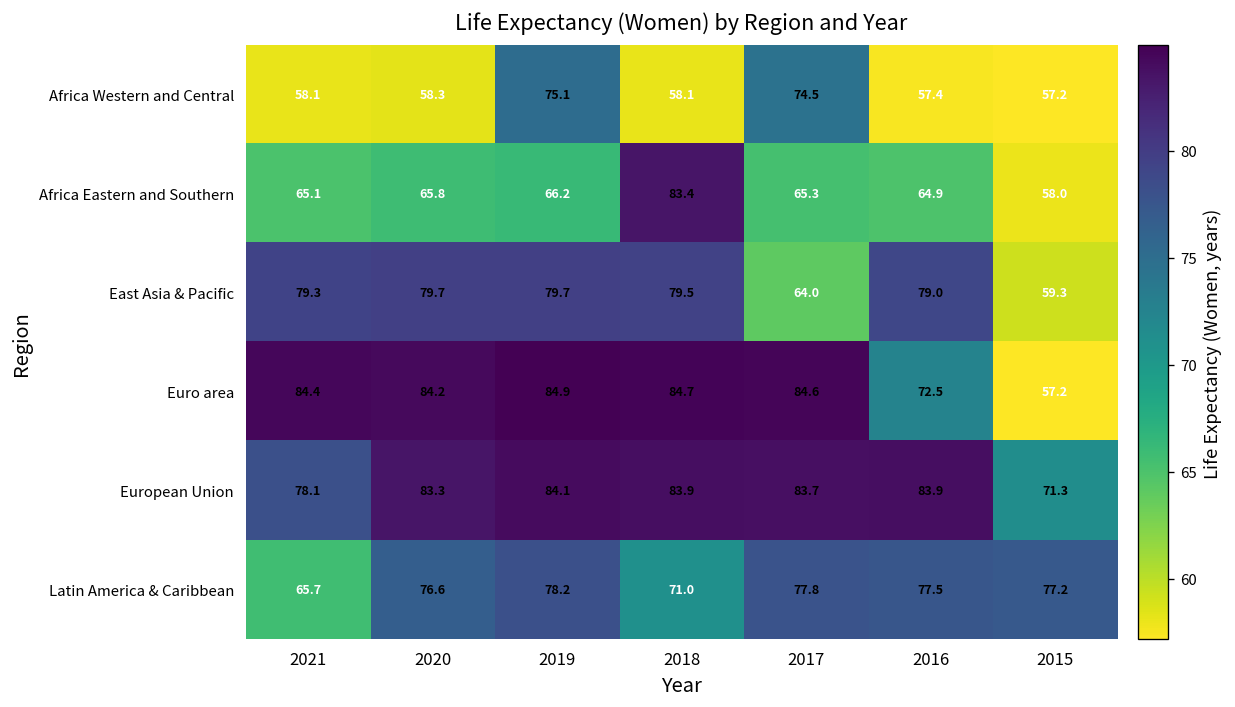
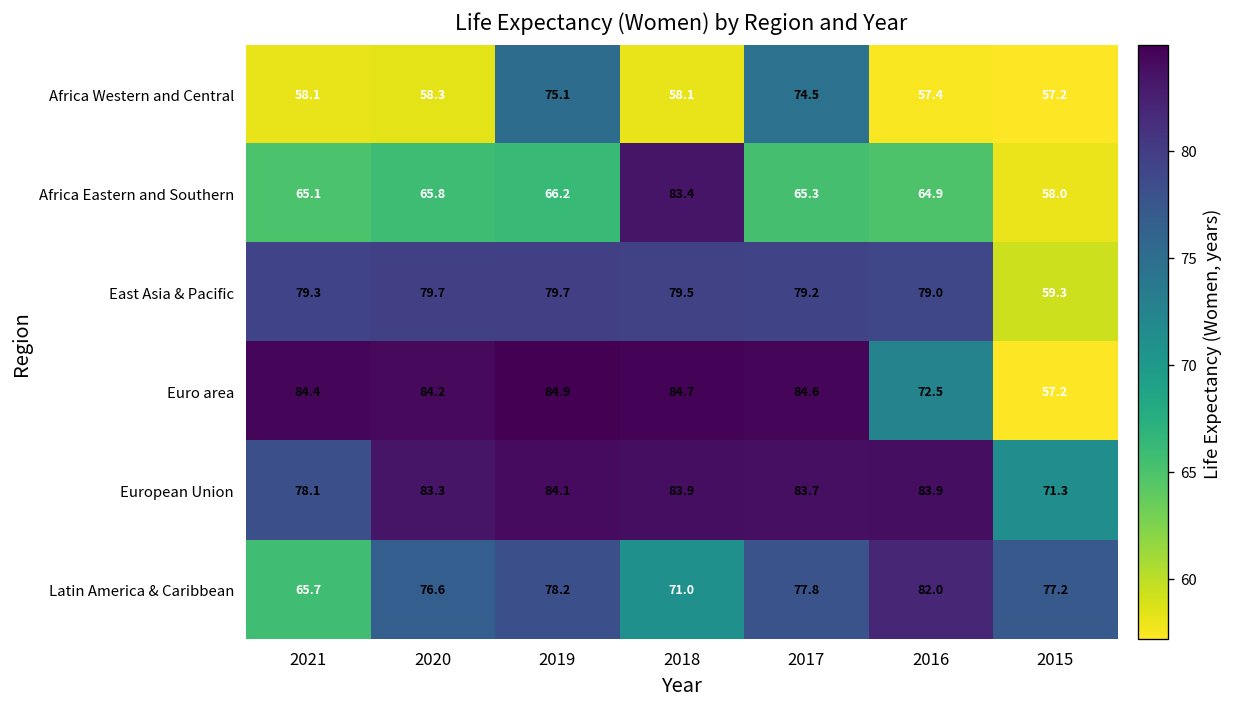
  {
    "Africa Western and Central": {
      "2021": 58.1,
      "2020": 58.3,
      "2019": 75.1,
      "2018": 58.1,
      "2017": 74.5,
      "2016": 57.4,
      "2015": 57.2
    },
    "Africa Eastern and Southern": {
      "2021": 65.1,
      "2020": 65.8,
      "2019": 66.2,
      "2018": 83.4,
      "2017": 65.3,
      "2016": 64.9,
      "2015": 58.0
    },
    "East Asia & Pacific": {
      "2021": 79.3,
      "2020": 79.7,
      "2019": 79.7,
      "2018": 79.5,
-     "2017": 64.0,
+     "2017": 79.2,
      "2016": 79.0,
      "2015": 59.3
    },
    "Euro area": {
      "2021": 84.4,
      "2020": 84.2,
      "2019": 84.9,
      "2018": 84.7,
      "2017": 84.6,
      "2016": 72.5,
      "2015": 57.2
    },
    "European Union": {
      "2021": 78.1,
      "2020": 83.3,
      "2019": 84.1,
      "2018": 83.9,
      "2017": 83.7,
      "2016": 83.9,
      "2015": 71.3
    },
    "Latin America & Caribbean": {
      "2021": 65.7,
      "2020": 76.6,
      "2019": 78.2,
      "2018": 71.0,
      "2017": 77.8,
-     "2016": 77.5,
+     "2016": 82.0,
      "2015": 77.2
    }
  }
